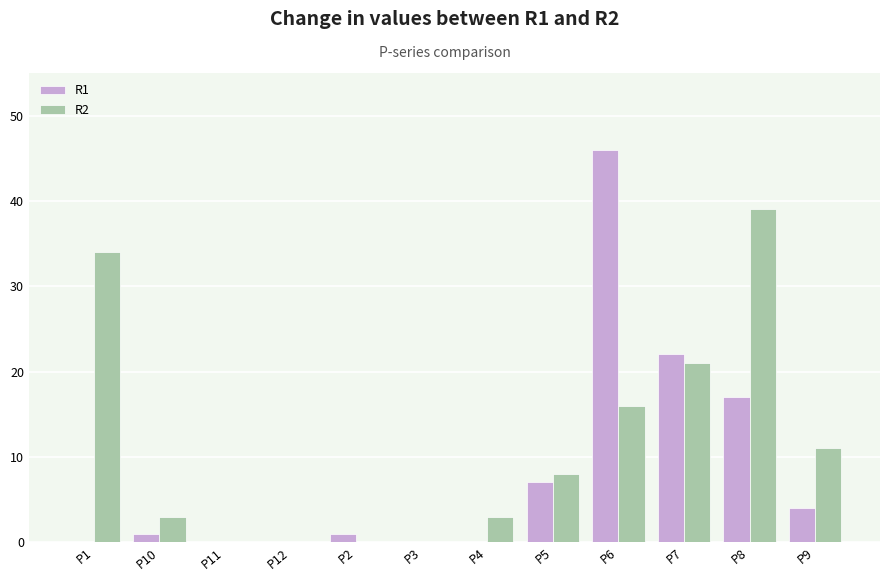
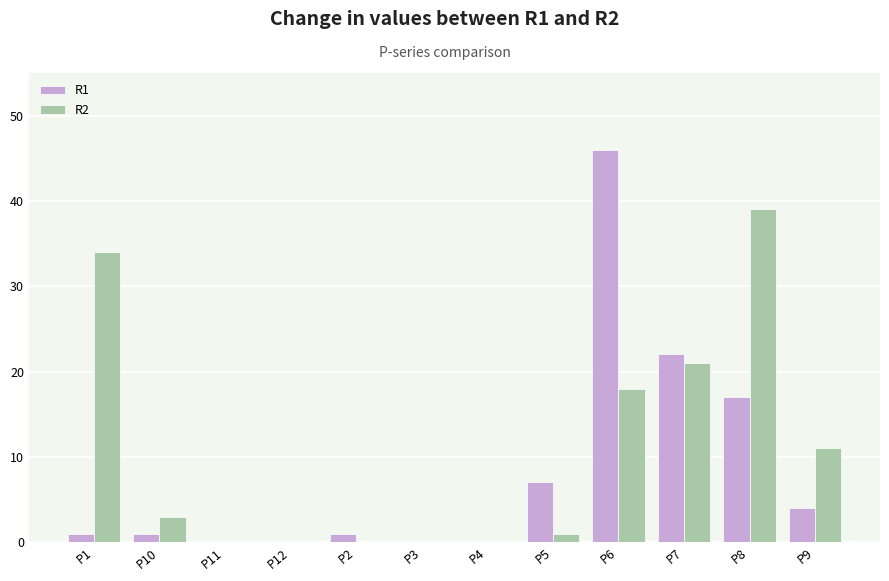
  {
    "R1": {
-     "P1": 0,
+     "P1": 1,
      "P10": 1,
      "P11": 0,
      "P12": 0,
      "P2": 1,
      "P3": 0,
      "P4": 0,
      "P5": 7,
      "P6": 46,
      "P7": 22,
      "P8": 17,
      "P9": 4
    },
    "R2": {
      "P1": 34,
      "P10": 3,
      "P11": 0,
      "P12": 0,
      "P2": 0,
      "P3": 0,
-     "P4": 3,
-     "P5": 8,
-     "P6": 16,
+     "P4": 0,
+     "P5": 1,
+     "P6": 18,
      "P7": 21,
      "P8": 39,
      "P9": 11
    }
  }
